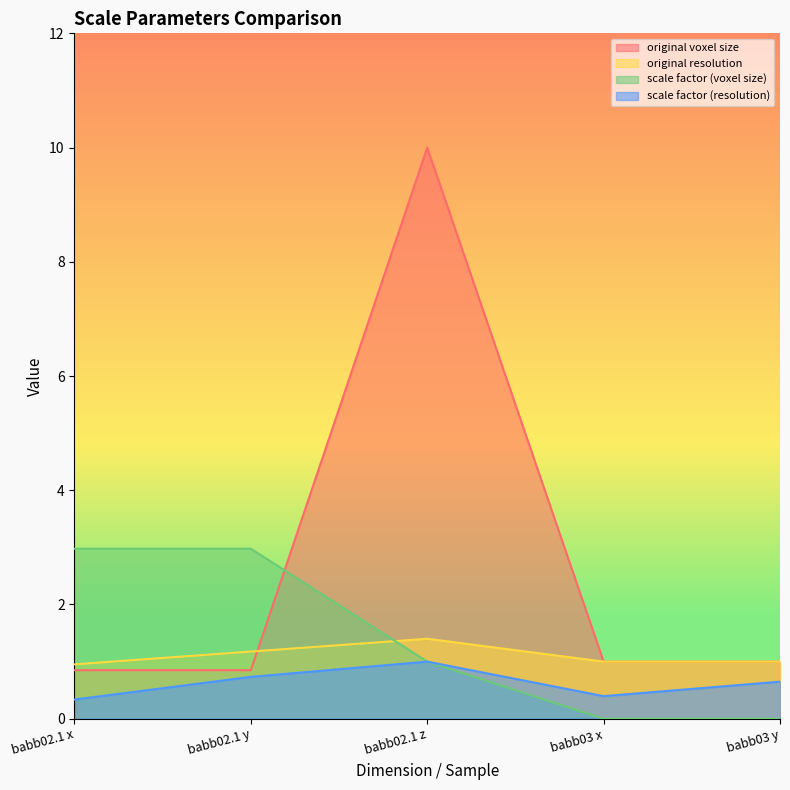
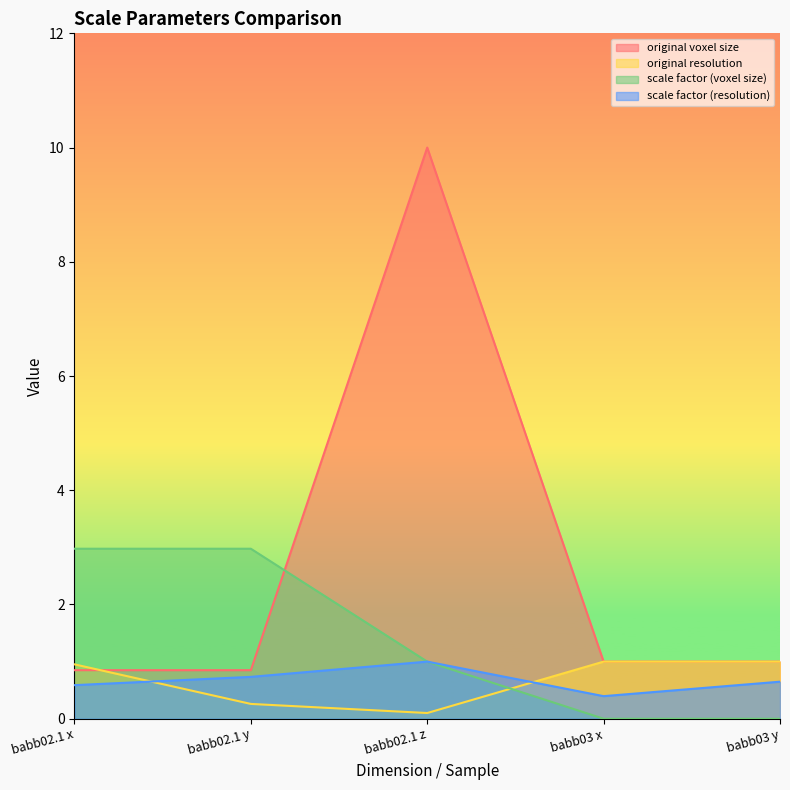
  {
    "original voxel size": {
      "babb02.1 x": 0.9,
      "babb02.1 y": 0.9,
      "babb02.1 z": 10.0
    },
    "original resolution": {
      "babb02.1 x": 1.0,
-     "babb02.1 y": 1.2,
-     "babb02.1 z": 1.4
+     "babb02.1 y": 0.3,
+     "babb02.1 z": 0.1
    },
    "scale factor (voxel size)": {
      "babb02.1 x": 3.0,
      "babb02.1 y": 3.0,
      "babb03 x": 0.0,
      "babb03 y": 0.0
    },
    "scale factor (resolution)": {
-     "babb02.1 x": 0.3,
+     "babb02.1 x": 0.6,
      "babb02.1 y": 0.7,
      "babb03 x": 0.4,
      "babb03 y": 0.6
    }
  }
